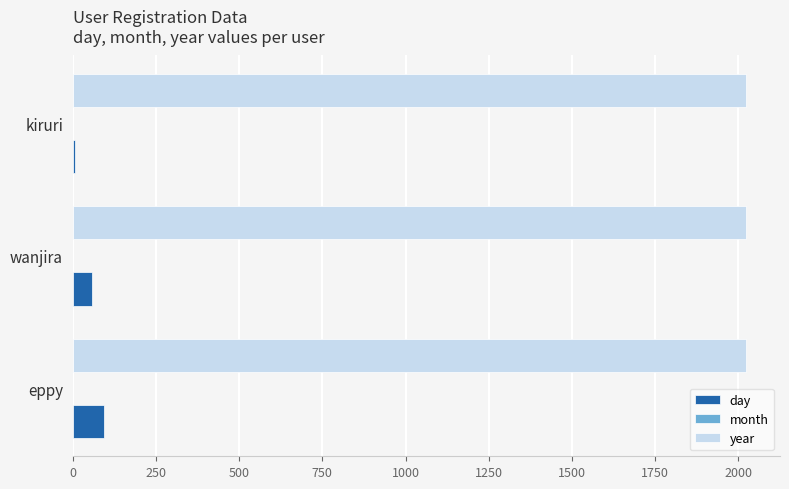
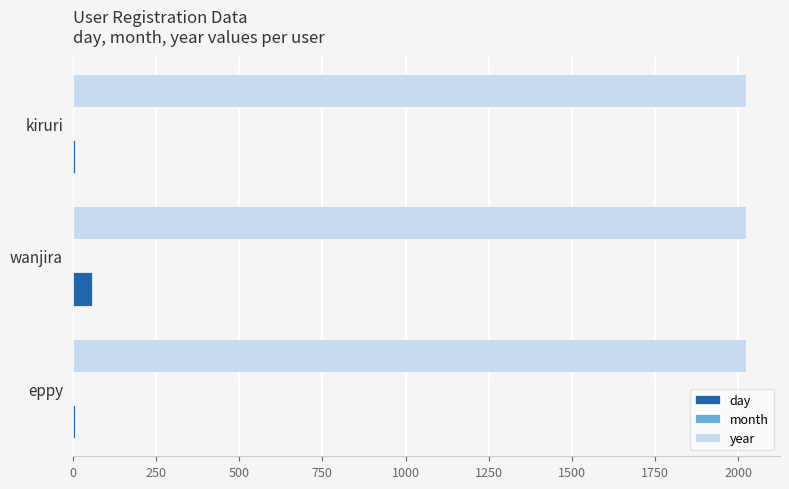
  {
    "day": {
      "kiruri": 10,
      "wanjira": 60,
-     "eppy": 100
+     "eppy": 10
    },
    "year": {
      "kiruri": 2020,
      "wanjira": 2020,
      "eppy": 2020
    }
  }
